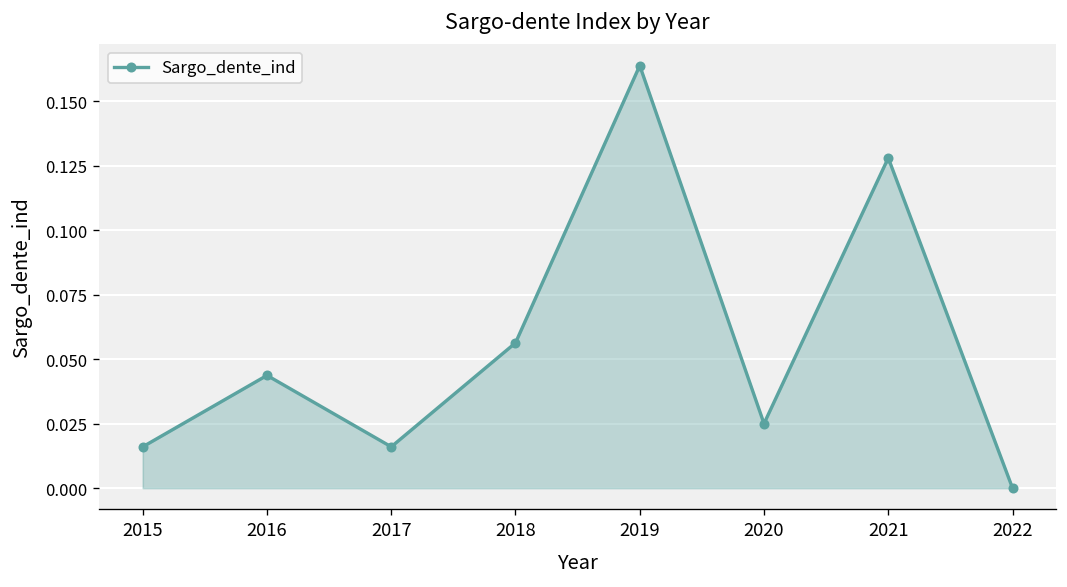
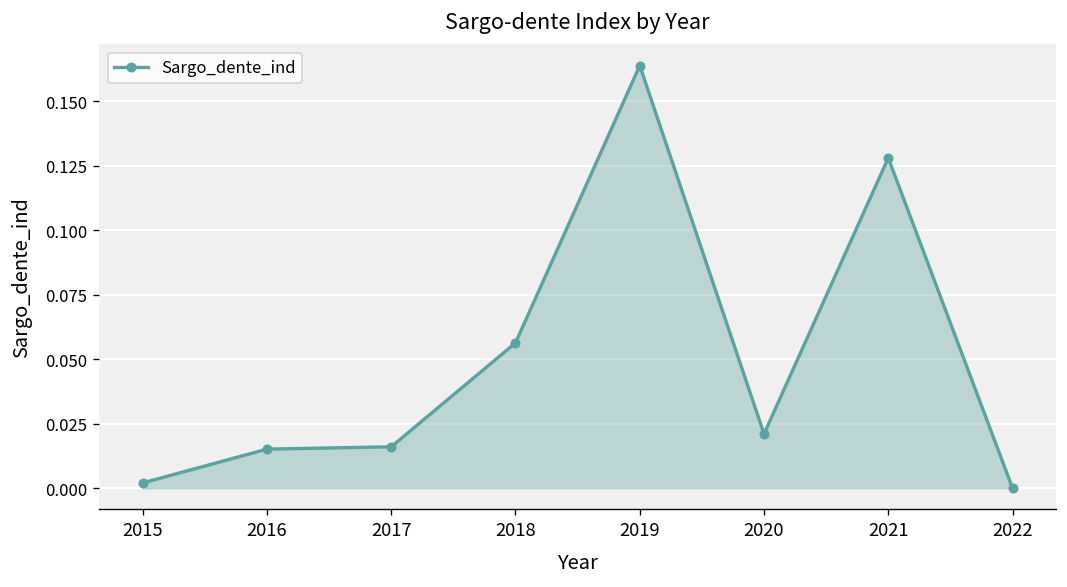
  {
-   "2015": 0.016,
-   "2016": 0.044,
+   "2015": 0.002,
+   "2016": 0.015,
    "2017": 0.016,
    "2018": 0.056,
    "2019": 0.164,
-   "2020": 0.025,
+   "2020": 0.021,
    "2021": 0.128,
    "2022": 0.000
  }
